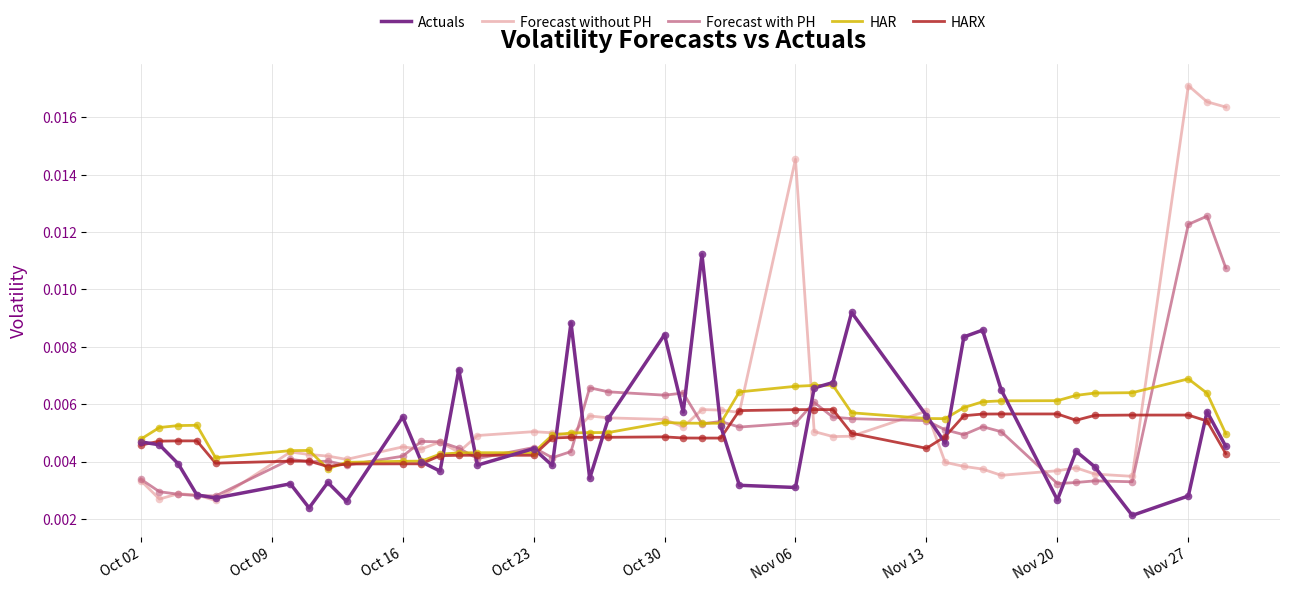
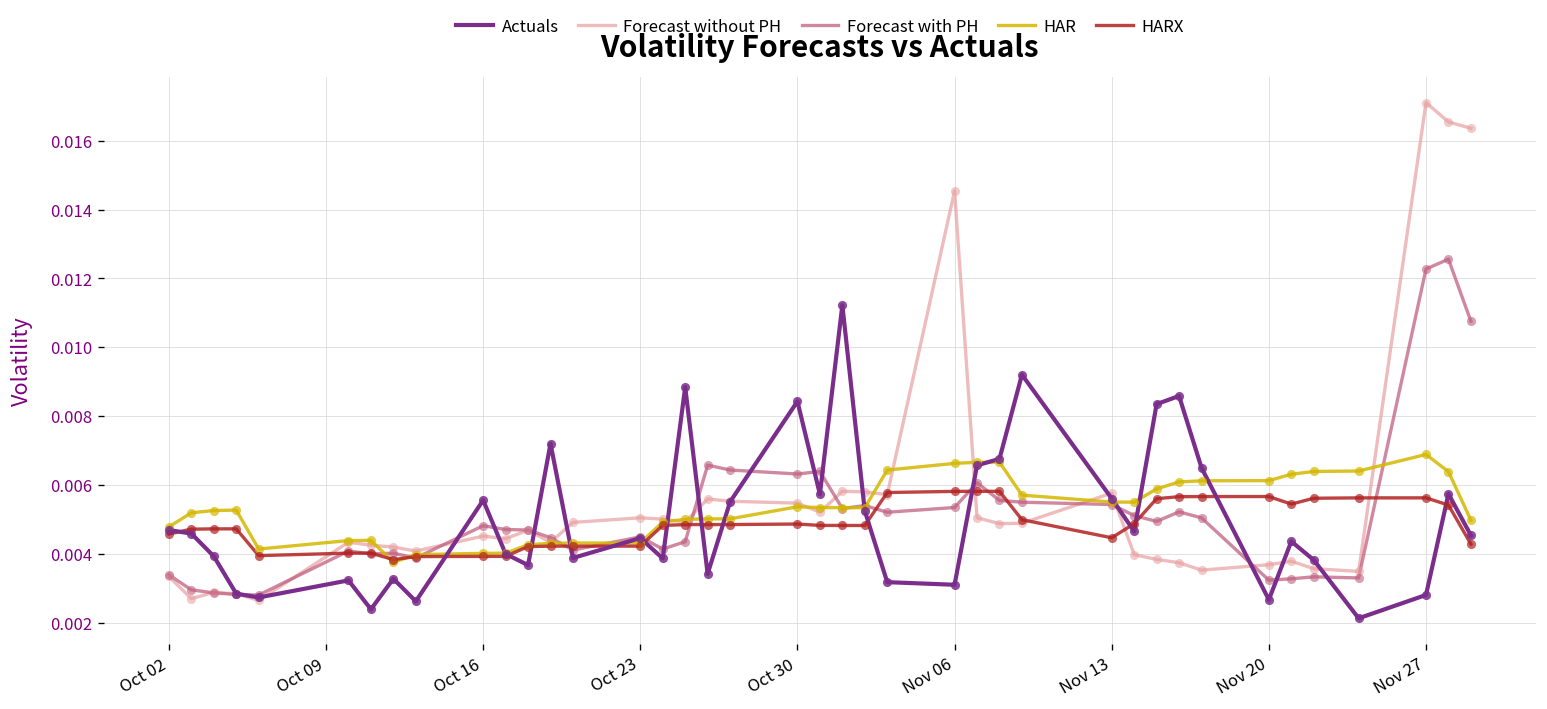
  {
    "Actuals": {
      "Oct 02": 0.0047,
      "Oct 16": 0.0056,
      "Oct 30": 0.0084,
      "Nov 06": 0.0031,
      "Nov 13": 0.0056,
      "Nov 20": 0.0027,
      "Nov 27": 0.0028
    },
    "Forecast without PH": {
      "Oct 16": 0.0045,
      "Oct 23": 0.0050,
      "Oct 30": 0.0055,
      "Nov 06": 0.0145,
      "Nov 13": 0.0058,
      "Nov 20": 0.0037,
      "Nov 27": 0.0171
    },
    "Forecast with PH": {
-     "Oct 16": 0.0042,
+     "Oct 16": 0.0048,
      "Oct 30": 0.0063,
      "Nov 06": 0.0053,
      "Nov 20": 0.0032,
      "Nov 27": 0.0123
    },
    "HAR": {
      "Oct 02": 0.0048,
      "Oct 23": 0.0043,
      "Oct 30": 0.0054,
      "Nov 06": 0.0066,
      "Nov 20": 0.0061,
      "Nov 27": 0.0069
    },
    "HARX": {
      "Oct 02": 0.0046,
      "Oct 23": 0.0042,
      "Oct 30": 0.0049,
      "Nov 06": 0.0058,
      "Nov 13": 0.0045,
      "Nov 20": 0.0057,
      "Nov 27": 0.0056
    }
  }
